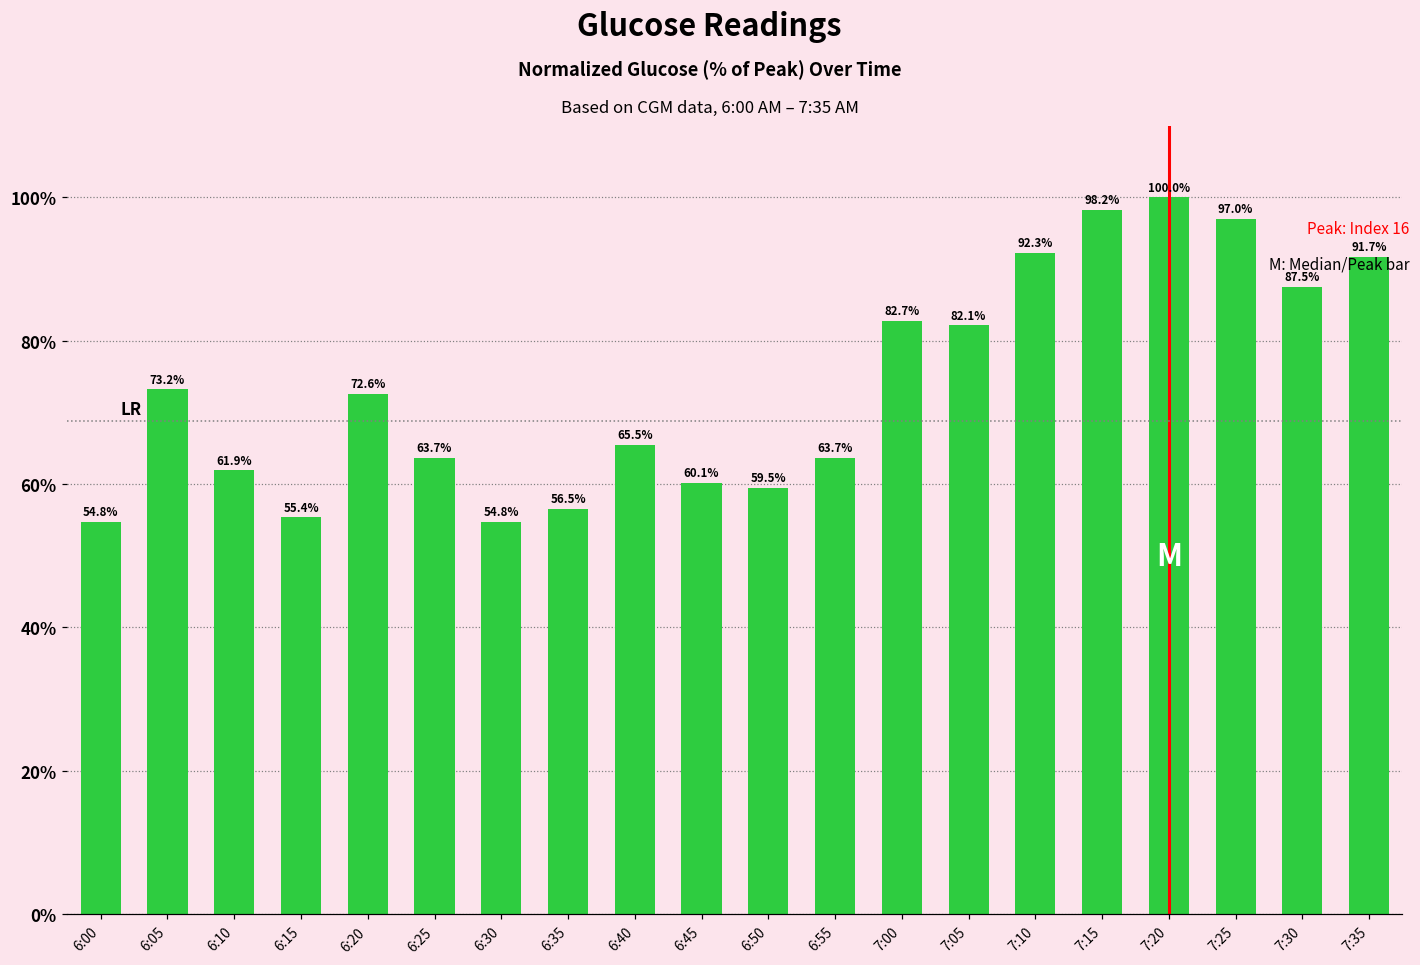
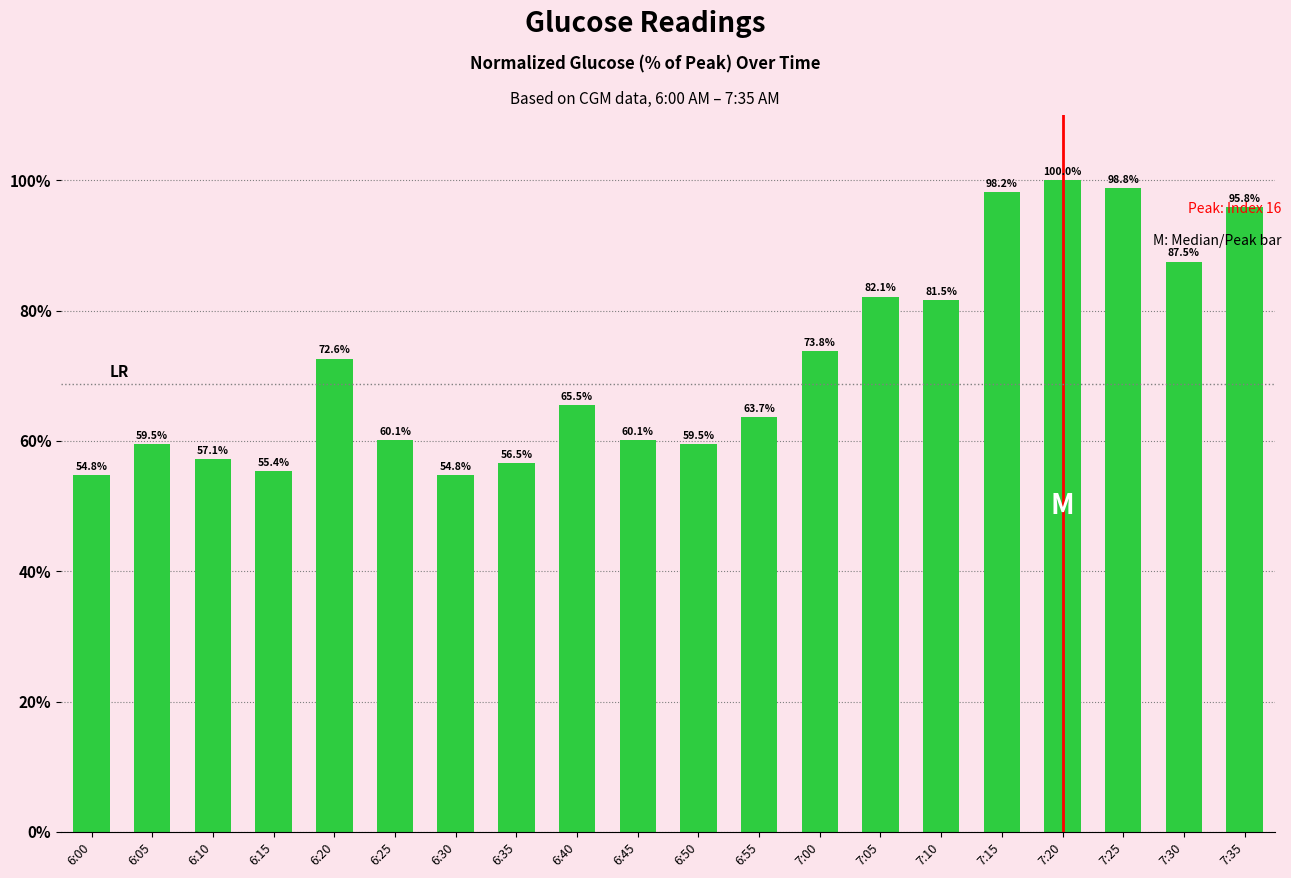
  {
    "6:00": "54.8%",
-   "6:05": "73.2%",
-   "6:10": "61.9%",
+   "6:05": "59.5%",
+   "6:10": "57.1%",
    "6:15": "55.4%",
    "6:20": "72.6%",
-   "6:25": "63.7%",
+   "6:25": "60.1%",
    "6:30": "54.8%",
    "6:35": "56.5%",
    "6:40": "65.5%",
    "6:45": "60.1%",
    "6:50": "59.5%",
    "6:55": "63.7%",
-   "7:00": "82.7%",
+   "7:00": "73.8%",
    "7:05": "82.1%",
-   "7:10": "92.3%",
+   "7:10": "81.5%",
    "7:15": "98.2%",
    "7:20": "100.0%",
-   "7:25": "97.0%",
+   "7:25": "98.8%",
    "7:30": "87.5%",
-   "7:35": "91.7%"
+   "7:35": "95.8%"
  }
